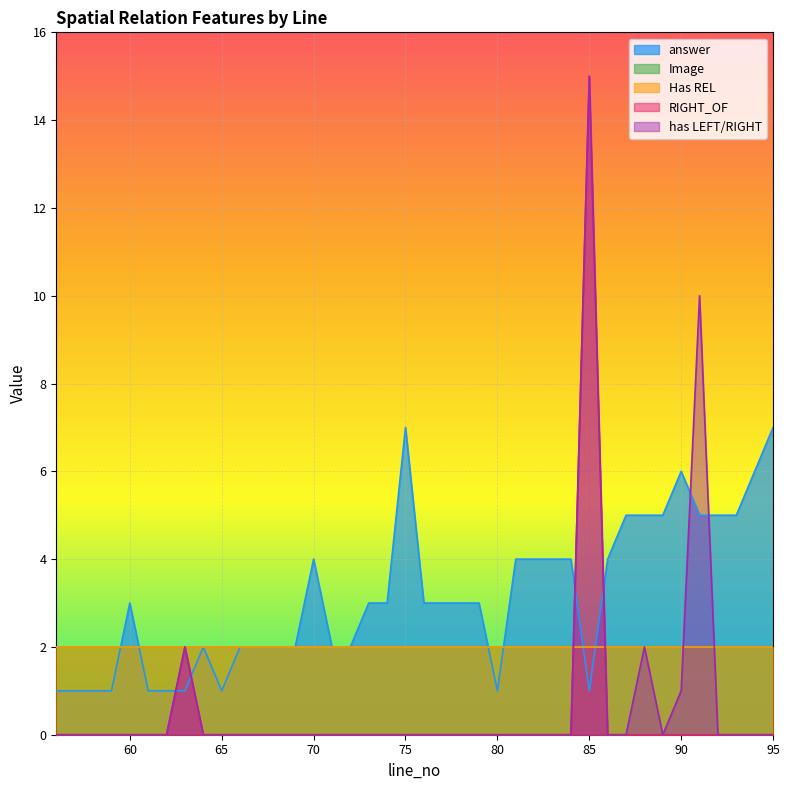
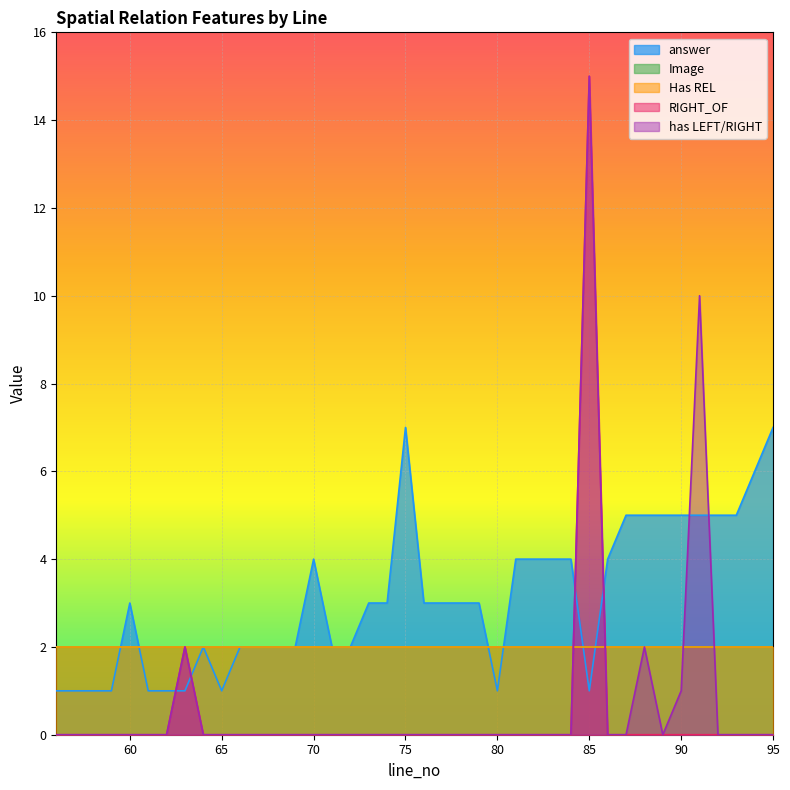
  {
    "answer": {
      "60": 3,
      "65": 1,
      "70": 4,
      "75": 7,
      "80": 1,
      "85": 1,
-     "90": 6,
+     "90": 5,
      "95": 7
    },
    "Has REL": {
      "60": 2,
      "65": 2,
      "70": 2,
      "75": 2,
      "80": 2,
      "85": 2,
      "90": 2,
      "95": 2
    },
    "RIGHT_OF": {
      "90": 0
    },
    "has LEFT/RIGHT": {
      "90": 1
    }
  }
